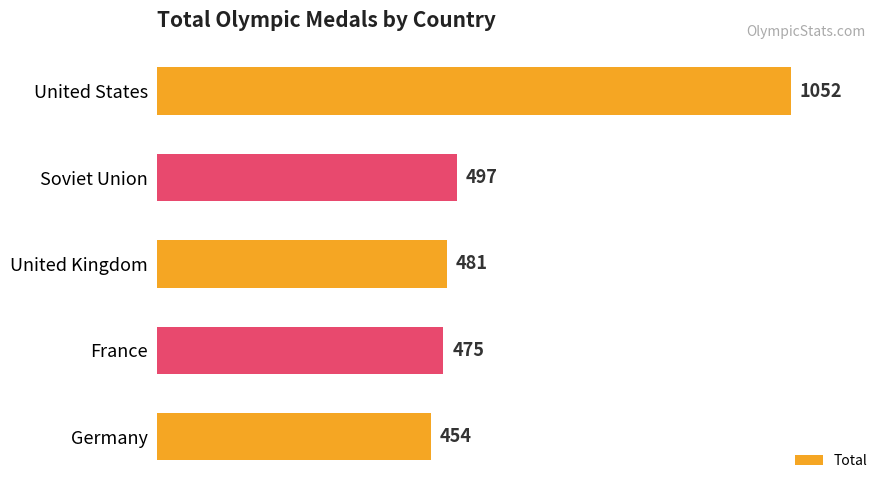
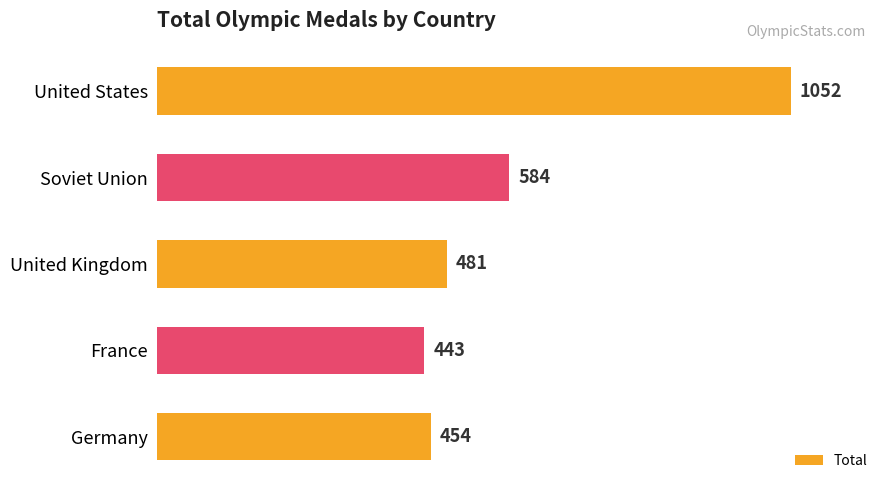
  {
    "United States": 1052,
-   "Soviet Union": 497,
+   "Soviet Union": 584,
    "United Kingdom": 481,
-   "France": 475,
+   "France": 443,
    "Germany": 454
  }
